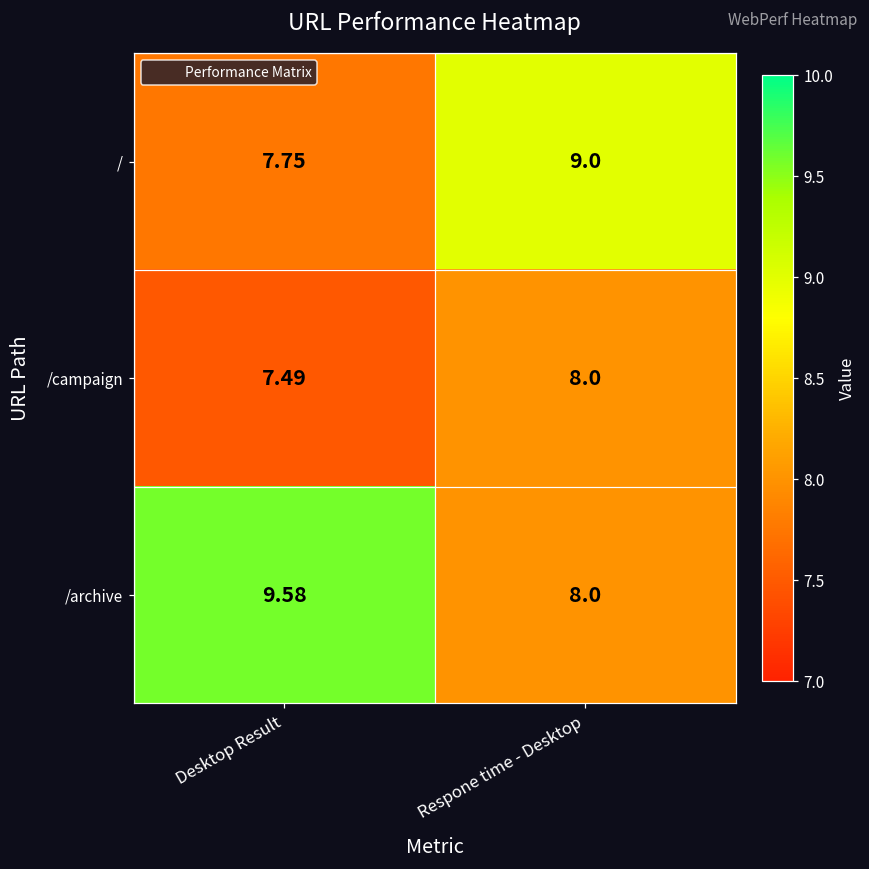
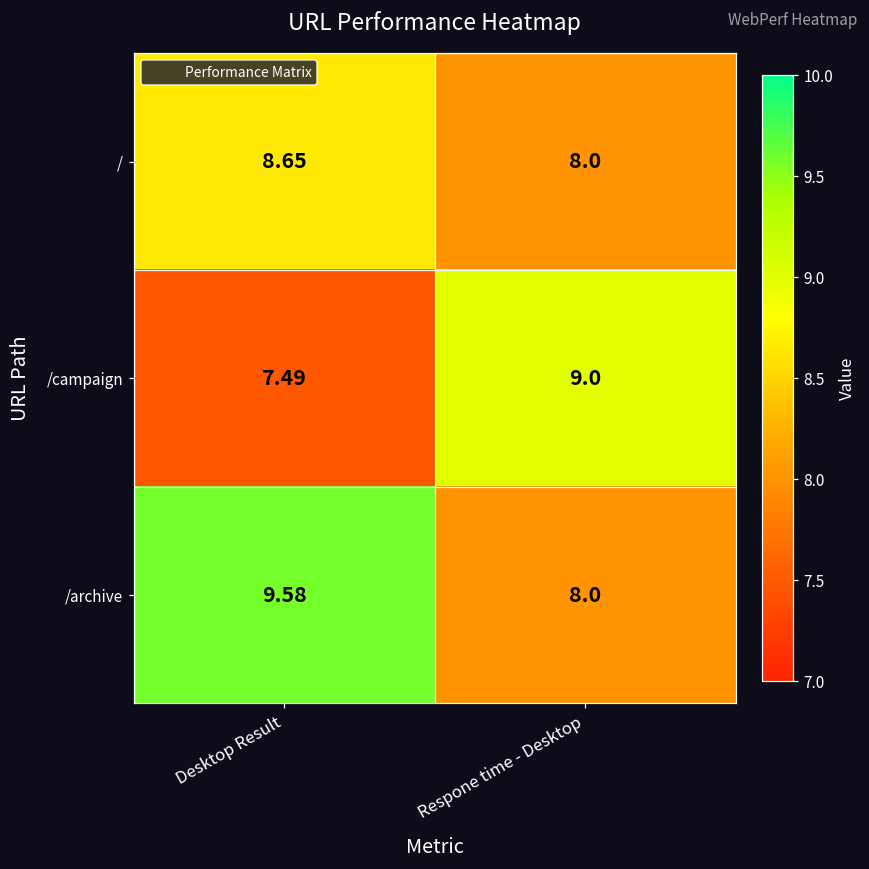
  {
    "/": {
-     "Desktop Result": 7.75,
-     "Respone time - Desktop": 9.0
+     "Desktop Result": 8.65,
+     "Respone time - Desktop": 8.0
    },
    "/campaign": {
      "Desktop Result": 7.49,
-     "Respone time - Desktop": 8.0
+     "Respone time - Desktop": 9.0
    },
    "/archive": {
      "Desktop Result": 9.58,
      "Respone time - Desktop": 8.0
    }
  }
